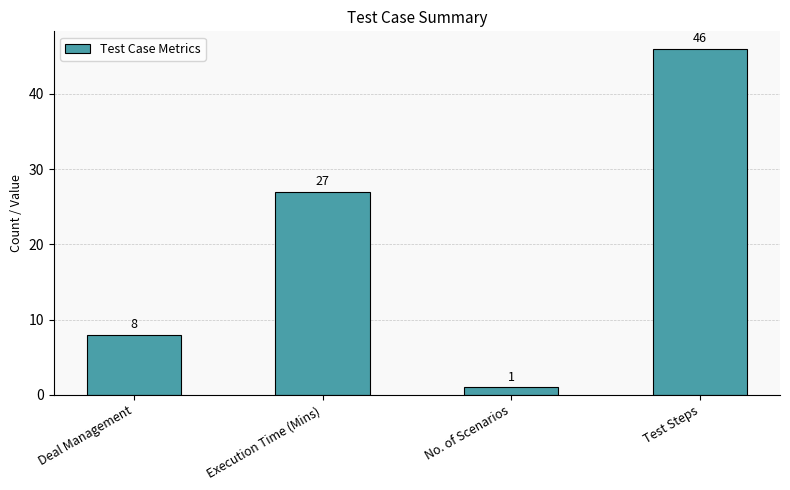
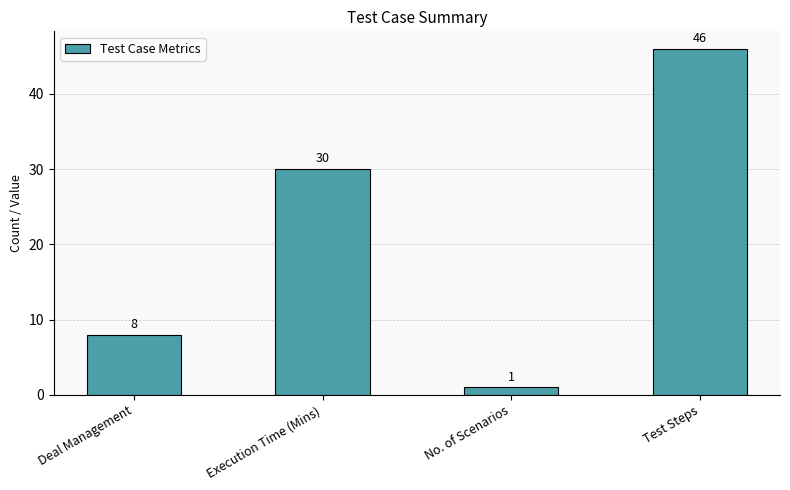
  {
    "Deal Management": 8,
-   "Execution Time (Mins)": 27,
+   "Execution Time (Mins)": 30,
    "No. of Scenarios": 1,
    "Test Steps": 46
  }
